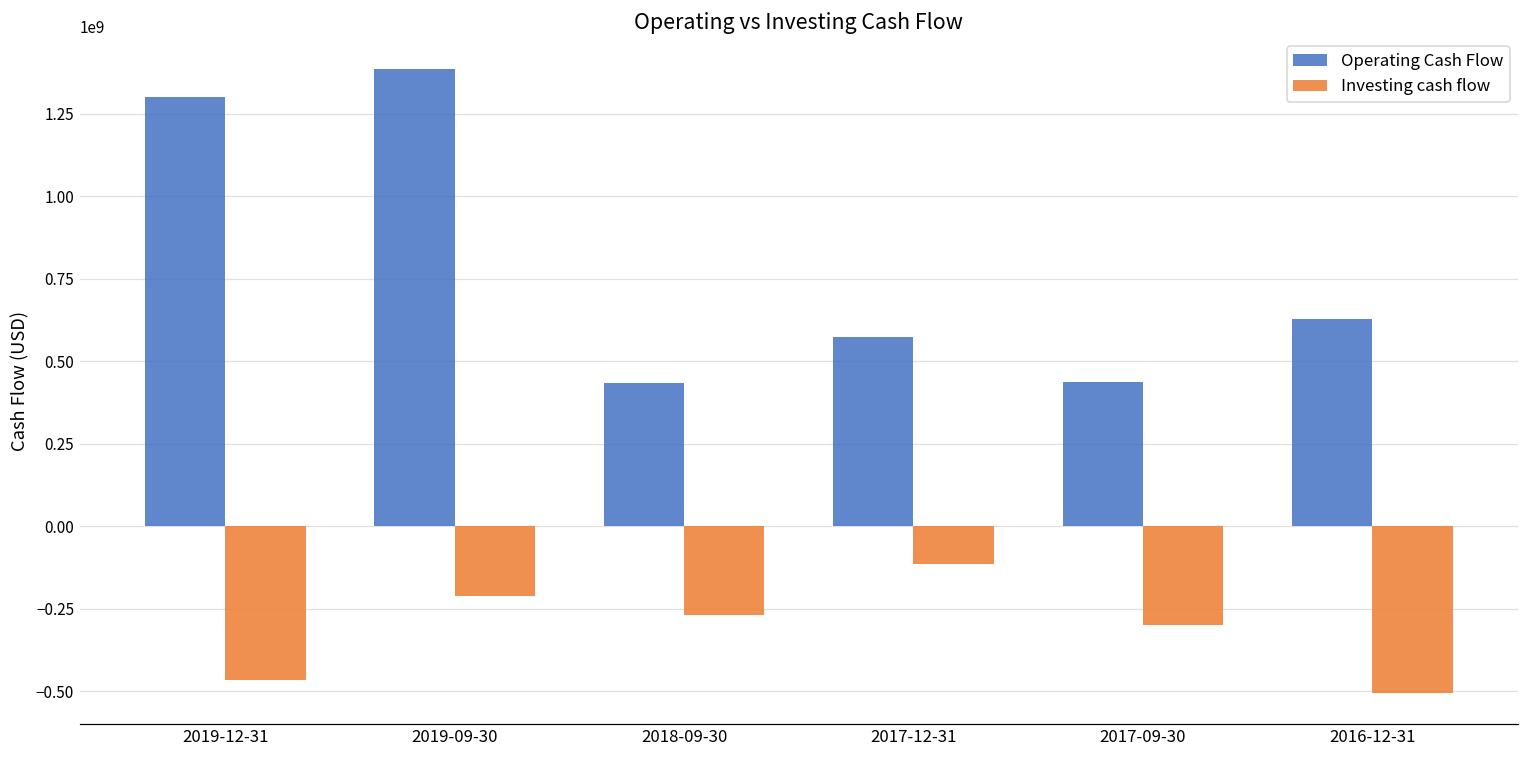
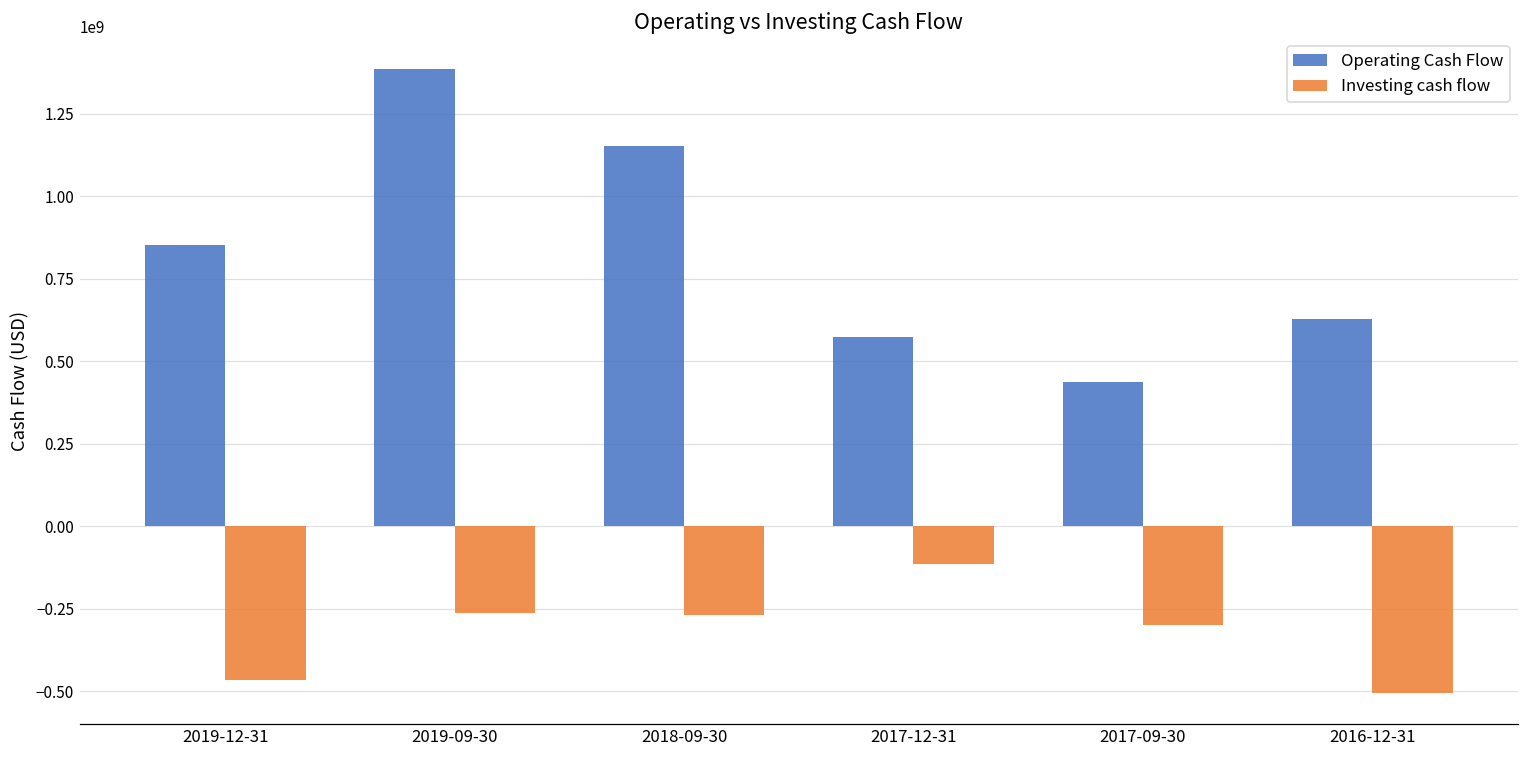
  {
    "Operating Cash Flow": {
-     "2019-12-31": 1300000000,
+     "2019-12-31": 850000000,
      "2019-09-30": 1390000000,
-     "2018-09-30": 430000000,
+     "2018-09-30": 1150000000,
      "2017-12-31": 570000000,
      "2017-09-30": 440000000,
      "2016-12-31": 630000000
    },
    "Investing cash flow": {
      "2019-12-31": -470000000,
-     "2019-09-30": -210000000,
+     "2019-09-30": -260000000,
      "2018-09-30": -270000000,
      "2017-12-31": -120000000,
      "2017-09-30": -300000000,
      "2016-12-31": -510000000
    }
  }
